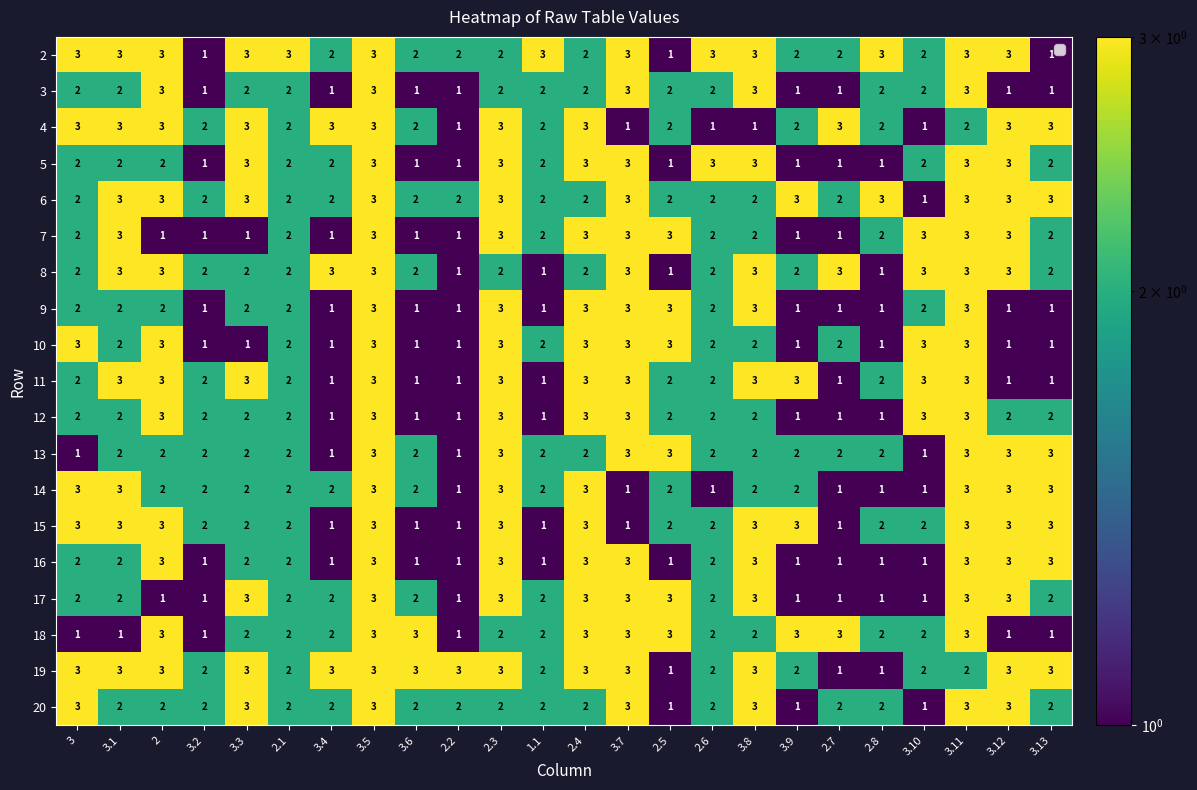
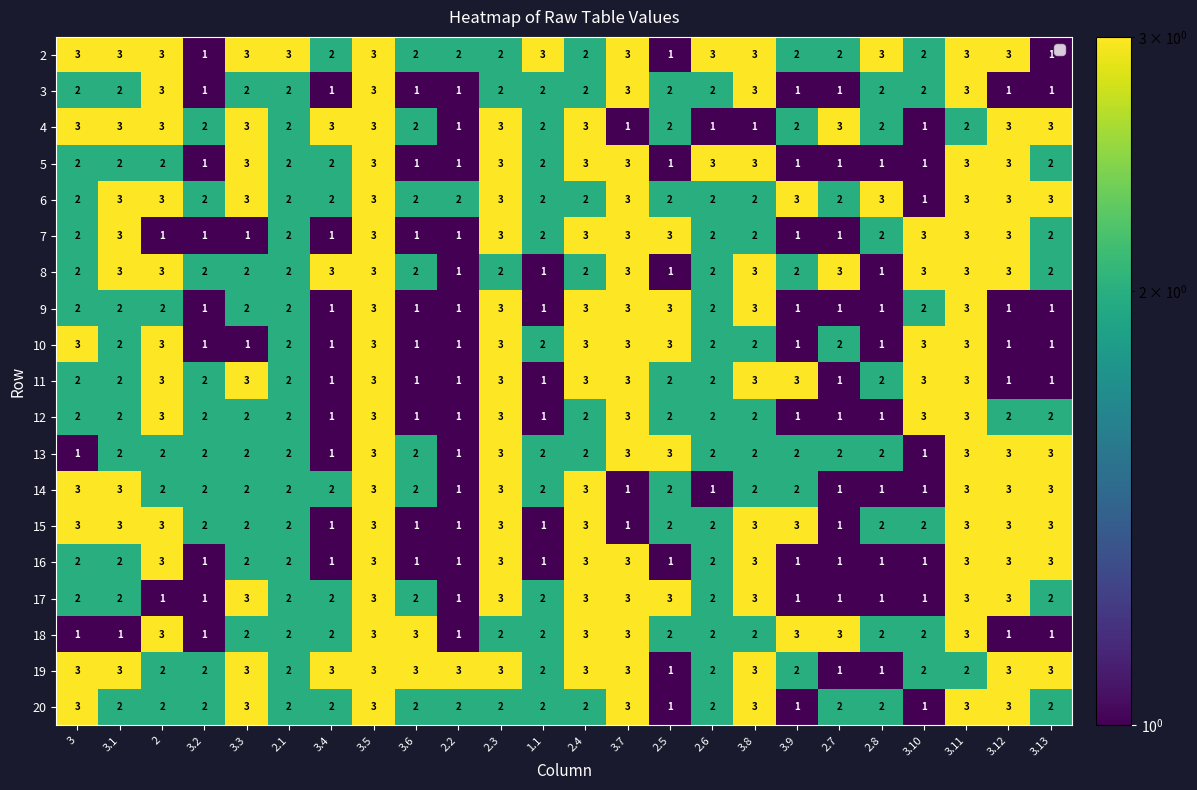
  {
    "5": {
      "3": 2,
      "3.1": 2,
      "2": 2,
      "3.2": 1,
      "3.3": 3,
      "2.1": 2,
      "3.4": 2,
      "3.5": 3,
      "3.6": 1,
      "2.2": 1,
      "2.3": 3,
      "1.1": 2,
      "2.4": 3,
      "3.7": 3,
      "2.5": 1,
      "2.6": 3,
      "3.8": 3,
      "3.9": 1,
      "2.7": 1,
      "2.8": 1,
-     "3.10": 2,
+     "3.10": 1,
      "3.11": 3,
      "3.12": 3,
      "3.13": 2
    },
    "11": {
      "3": 2,
-     "3.1": 3,
+     "3.1": 2,
      "2": 3,
      "3.2": 2,
      "3.3": 3,
      "2.1": 2,
      "3.4": 1,
      "3.5": 3,
      "3.6": 1,
      "2.2": 1,
      "2.3": 3,
      "1.1": 1,
      "2.4": 3,
      "3.7": 3,
      "2.5": 2,
      "2.6": 2,
      "3.8": 3,
      "3.9": 3,
      "2.7": 1,
      "2.8": 2,
      "3.10": 3,
      "3.11": 3,
      "3.12": 1,
      "3.13": 1
    },
    "12": {
      "3": 2,
      "3.1": 2,
      "2": 3,
      "3.2": 2,
      "3.3": 2,
      "2.1": 2,
      "3.4": 1,
      "3.5": 3,
      "3.6": 1,
      "2.2": 1,
      "2.3": 3,
      "1.1": 1,
-     "2.4": 3,
+     "2.4": 2,
      "3.7": 3,
      "2.5": 2,
      "2.6": 2,
      "3.8": 2,
      "3.9": 1,
      "2.7": 1,
      "2.8": 1,
      "3.10": 3,
      "3.11": 3,
      "3.12": 2,
      "3.13": 2
    },
    "18": {
      "3": 1,
      "3.1": 1,
      "2": 3,
      "3.2": 1,
      "3.3": 2,
      "2.1": 2,
      "3.4": 2,
      "3.5": 3,
      "3.6": 3,
      "2.2": 1,
      "2.3": 2,
      "1.1": 2,
      "2.4": 3,
      "3.7": 3,
-     "2.5": 3,
+     "2.5": 2,
      "2.6": 2,
      "3.8": 2,
      "3.9": 3,
      "2.7": 3,
      "2.8": 2,
      "3.10": 2,
      "3.11": 3,
      "3.12": 1,
      "3.13": 1
    },
    "19": {
      "3": 3,
      "3.1": 3,
-     "2": 3,
+     "2": 2,
      "3.2": 2,
      "3.3": 3,
      "2.1": 2,
      "3.4": 3,
      "3.5": 3,
      "3.6": 3,
      "2.2": 3,
      "2.3": 3,
      "1.1": 2,
      "2.4": 3,
      "3.7": 3,
      "2.5": 1,
      "2.6": 2,
      "3.8": 3,
      "3.9": 2,
      "2.7": 1,
      "2.8": 1,
      "3.10": 2,
      "3.11": 2,
      "3.12": 3,
      "3.13": 3
    }
  }
